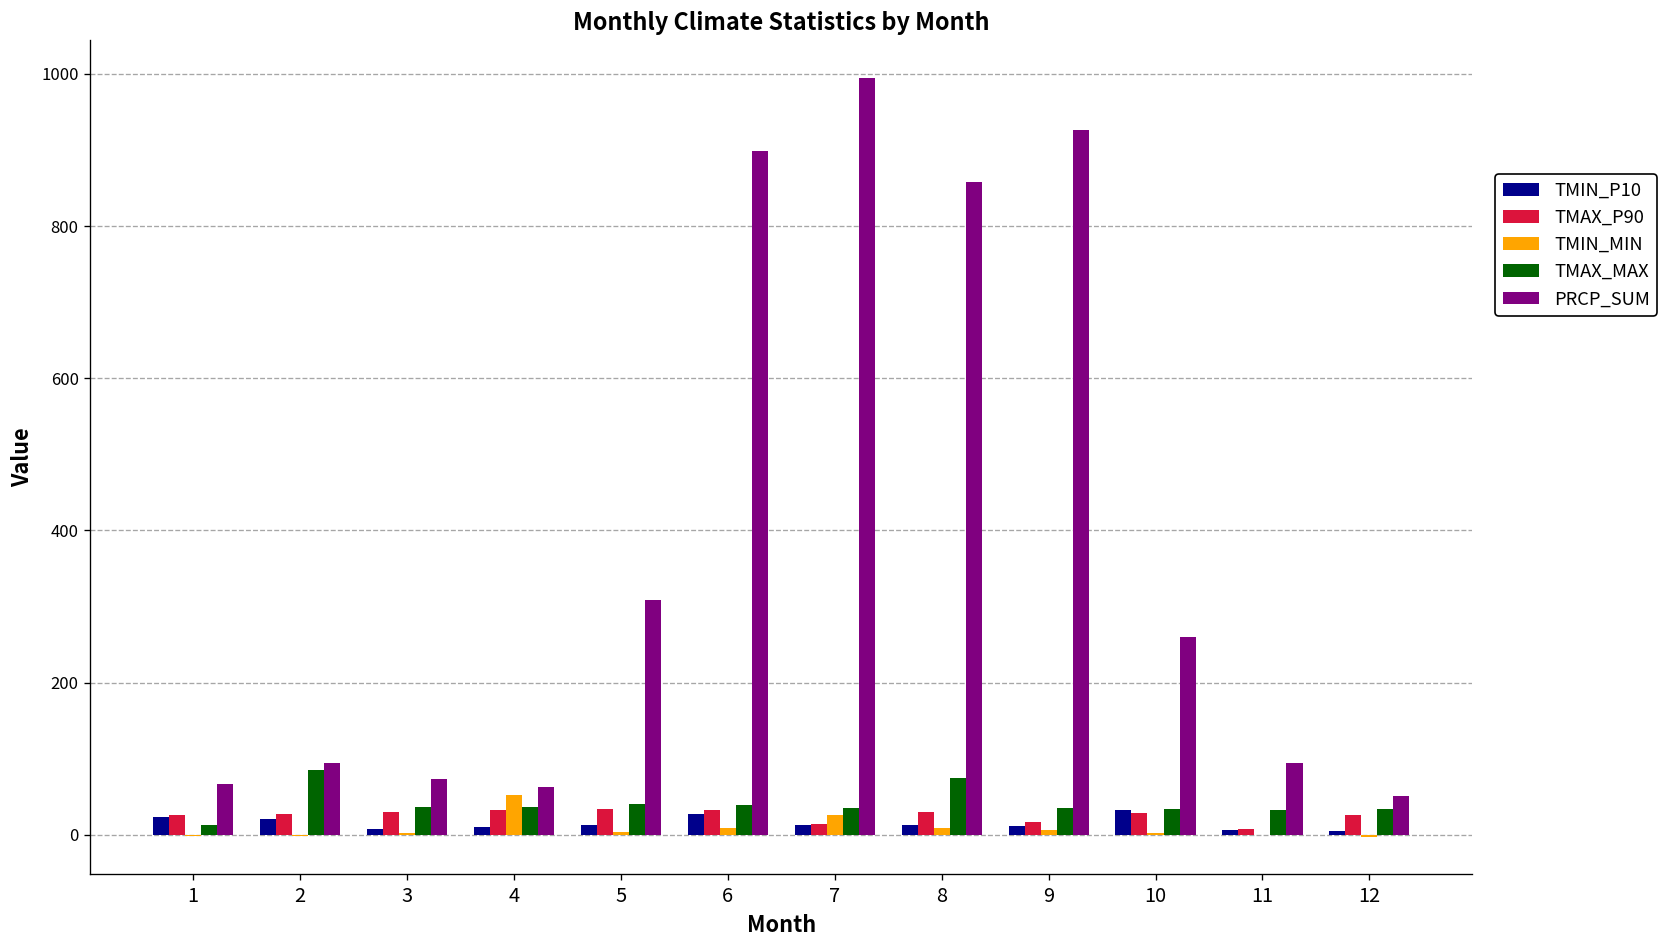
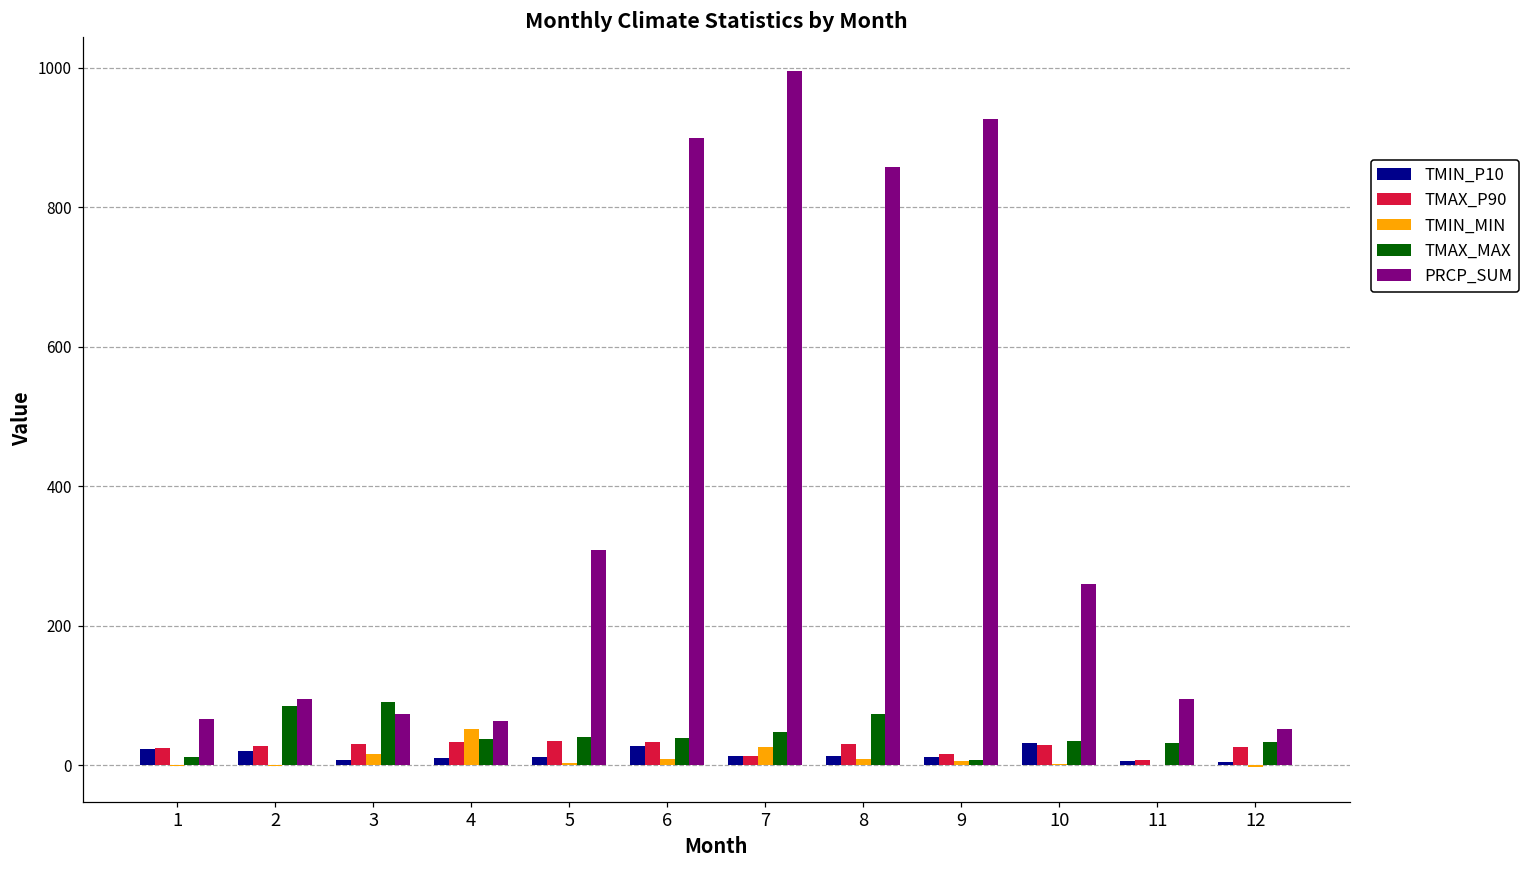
  {
    "TMIN_P10": {
      "1": 20,
      "2": 20,
      "3": 10,
      "4": 10,
      "5": 10,
      "6": 30,
      "7": 10,
      "8": 10,
      "9": 10,
      "10": 30,
      "11": 10,
      "12": 0
    },
    "TMAX_P90": {
      "1": 30,
      "2": 30,
      "3": 30,
      "4": 30,
      "5": 30,
      "6": 30,
      "7": 10,
      "8": 30,
      "9": 20,
      "10": 30,
      "11": 10,
      "12": 30
    },
    "TMIN_MIN": {
-     "3": 0,
+     "3": 20,
      "4": 50,
      "6": 10,
      "7": 30,
      "8": 10,
      "9": 10,
      "11": 0
    },
    "TMAX_MAX": {
      "1": 10,
      "2": 80,
-     "3": 40,
+     "3": 90,
      "4": 40,
      "5": 40,
      "6": 40,
-     "7": 30,
+     "7": 50,
      "8": 70,
-     "9": 40,
+     "9": 10,
      "10": 30,
      "11": 30,
      "12": 30
    },
    "PRCP_SUM": {
      "1": 70,
      "2": 90,
      "3": 70,
      "4": 60,
      "5": 310,
      "6": 900,
      "7": 990,
      "8": 860,
      "9": 930,
      "10": 260,
      "11": 90,
      "12": 50
    }
  }
